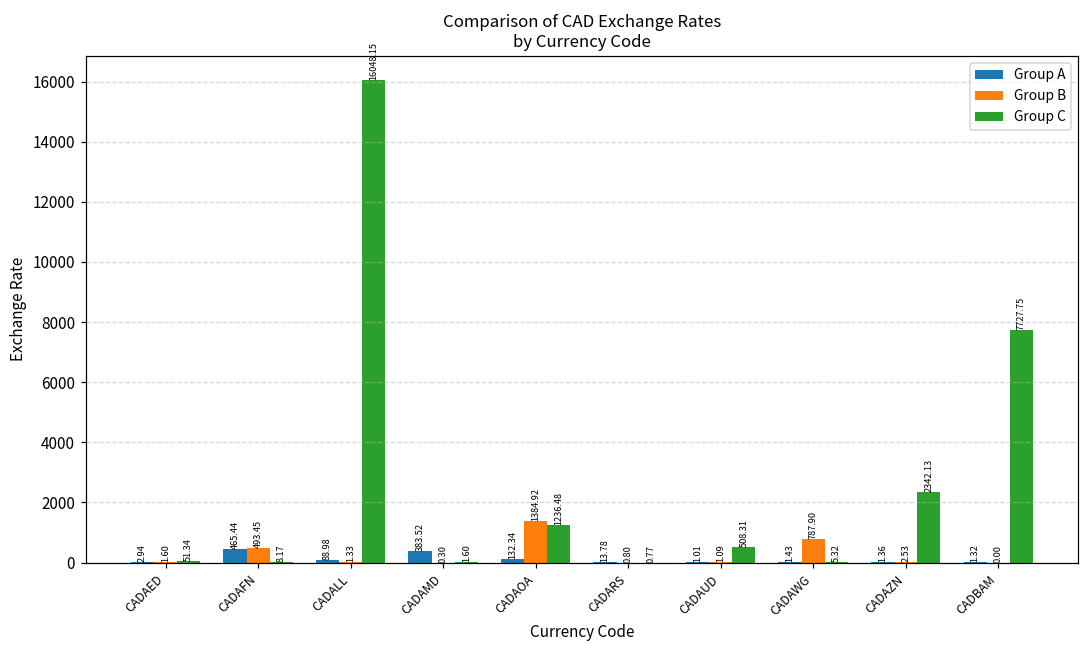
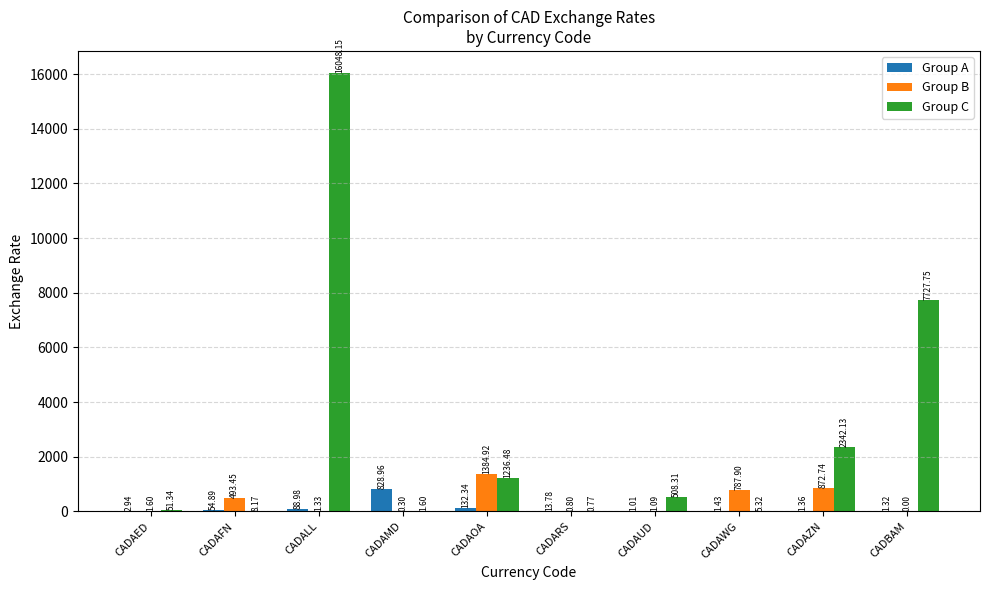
  {
    "Group A": {
      "CADAED": 2.94,
-     "CADAFN": 465.44,
+     "CADAFN": 54.89,
      "CADALL": 88.98,
-     "CADAMD": 383.52,
+     "CADAMD": 828.96,
      "CADAOA": 132.34,
      "CADARS": 13.78,
      "CADAUD": 1.01,
      "CADAWG": 1.43,
      "CADAZN": 1.36,
      "CADBAM": 1.32
    },
    "Group B": {
      "CADAED": 1.60,
      "CADAFN": 493.45,
      "CADALL": 1.33,
      "CADAMD": 0.30,
      "CADAOA": 1384.92,
      "CADARS": 0.80,
      "CADAUD": 1.09,
      "CADAWG": 787.90,
-     "CADAZN": 2.53,
+     "CADAZN": 872.74,
      "CADBAM": 0.00
    },
    "Group C": {
      "CADAED": 51.34,
      "CADAFN": 8.17,
      "CADALL": 16048.15,
      "CADAMD": 1.60,
      "CADAOA": 1236.48,
      "CADARS": 0.77,
      "CADAUD": 508.31,
      "CADAWG": 5.32,
      "CADAZN": 2342.13,
      "CADBAM": 7727.75
    }
  }
